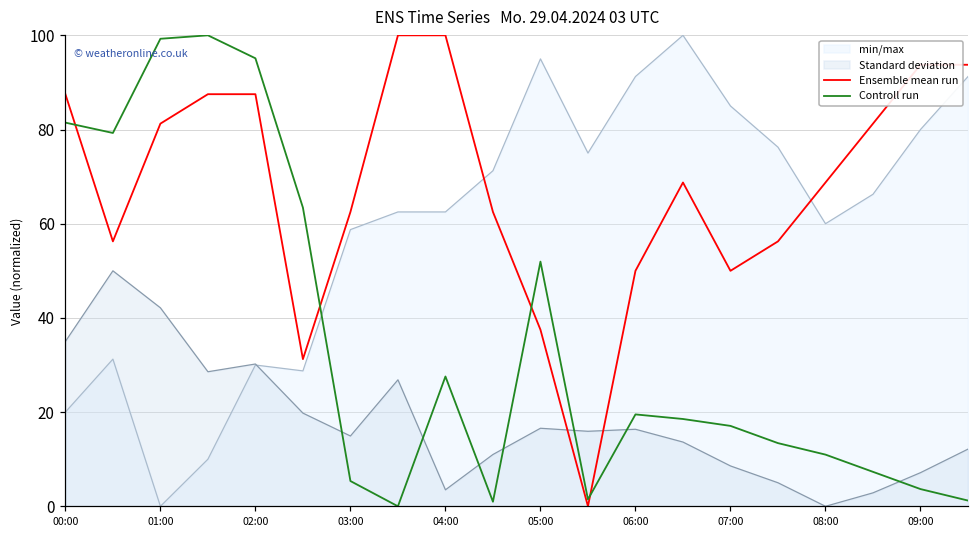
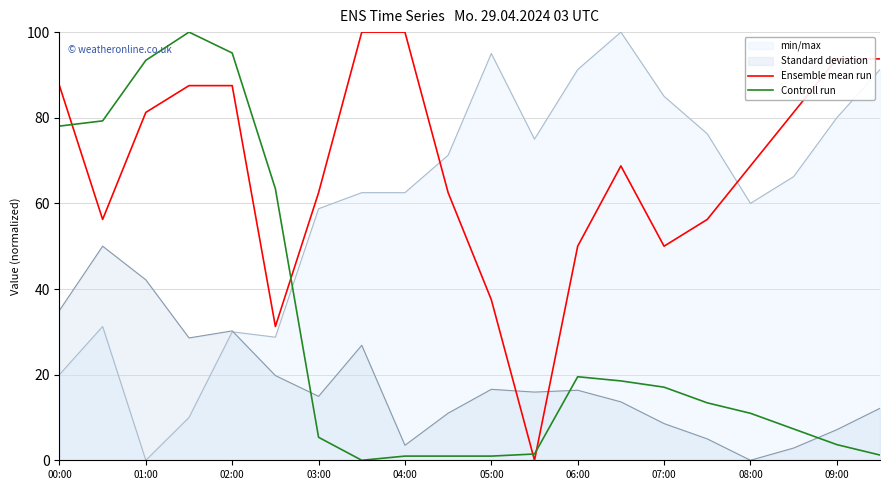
  {
    "Ensemble mean run": {
      "00:00": 87,
      "01:00": 81,
      "02:00": 87,
      "03:00": 62,
      "04:00": 100,
      "05:00": 38,
      "06:00": 50,
      "07:00": 50,
      "08:00": 69
    },
    "Controll run": {
-     "00:00": 81,
-     "01:00": 99,
+     "00:00": 78,
+     "01:00": 93,
      "02:00": 95,
      "03:00": 5,
-     "04:00": 28,
-     "05:00": 52,
+     "04:00": 1,
+     "05:00": 1,
      "06:00": 20,
      "07:00": 17,
      "08:00": 11,
      "09:00": 4
    }
  }
